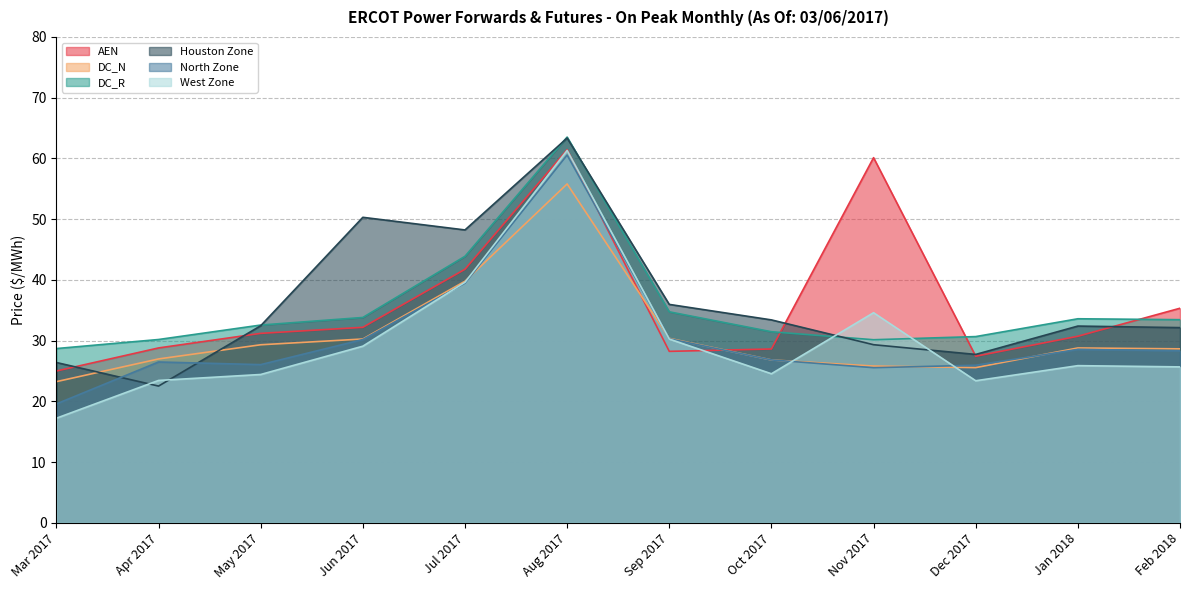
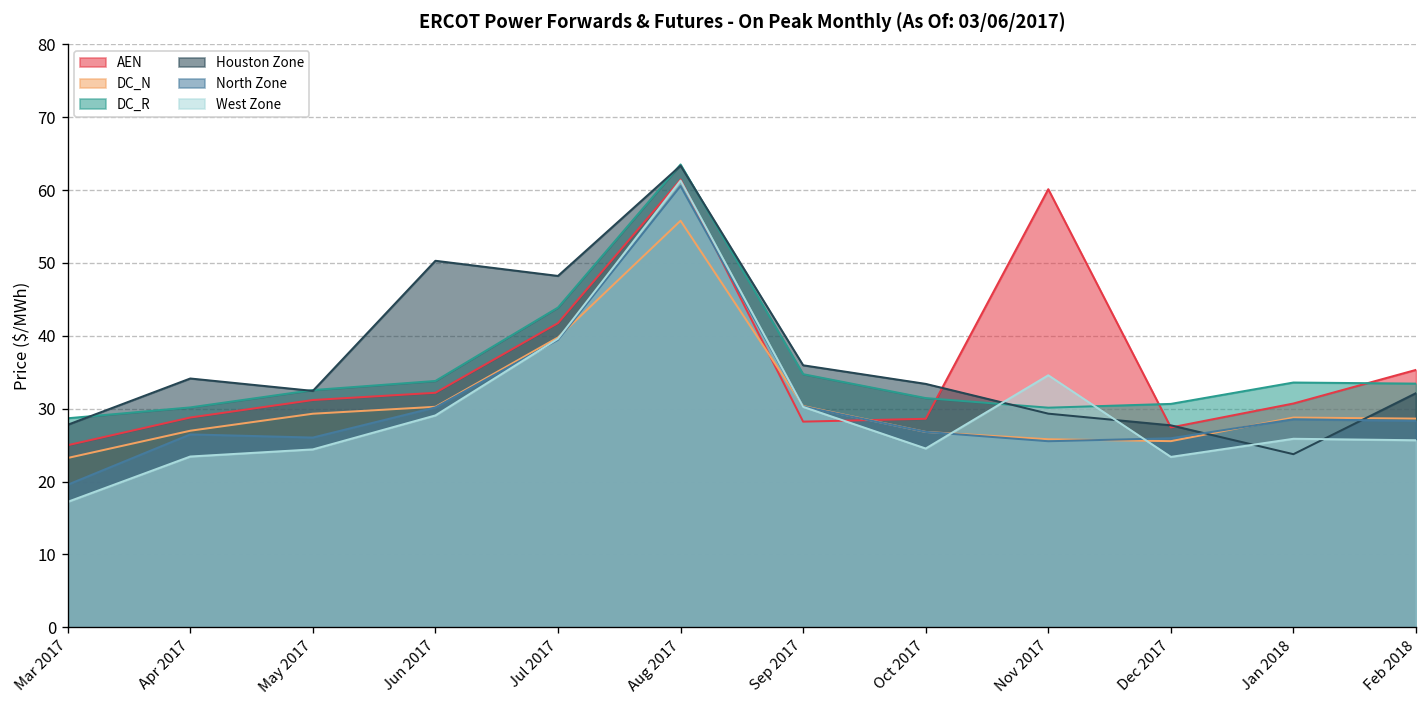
  {
    "AEN": {
      "Mar 2017": 25,
      "Apr 2017": 29,
      "May 2017": 31,
      "Jun 2017": 32,
      "Jul 2017": 42,
      "Sep 2017": 28,
      "Oct 2017": 29,
      "Nov 2017": 60,
      "Jan 2018": 31,
      "Feb 2018": 35
    },
    "DC_N": {
      "Mar 2017": 23,
      "Apr 2017": 27,
      "May 2017": 29,
      "Aug 2017": 56
    },
    "Houston Zone": {
-     "Mar 2017": 26,
-     "Apr 2017": 23,
+     "Mar 2017": 28,
+     "Apr 2017": 34,
      "Jun 2017": 50,
      "Jul 2017": 48,
      "Sep 2017": 36,
      "Oct 2017": 33,
      "Nov 2017": 29,
-     "Jan 2018": 32,
+     "Jan 2018": 24,
      "Feb 2018": 32
    },
    "West Zone": {
      "Mar 2017": 17,
      "Apr 2017": 23,
      "May 2017": 24,
      "Jun 2017": 29,
      "Oct 2017": 25,
      "Nov 2017": 35,
      "Dec 2017": 23,
      "Jan 2018": 26,
      "Feb 2018": 26
    }
  }
